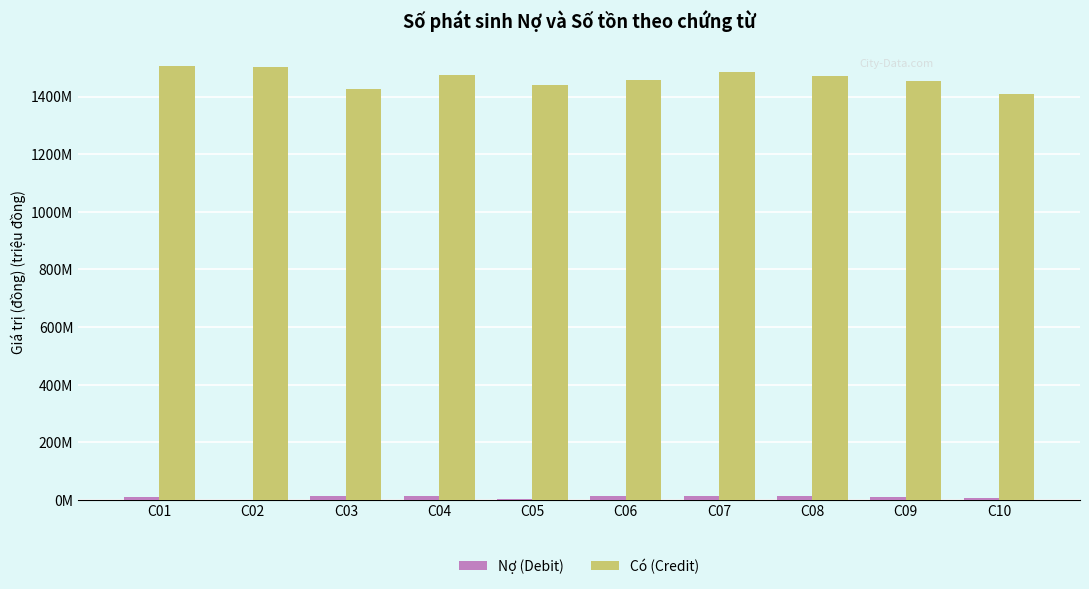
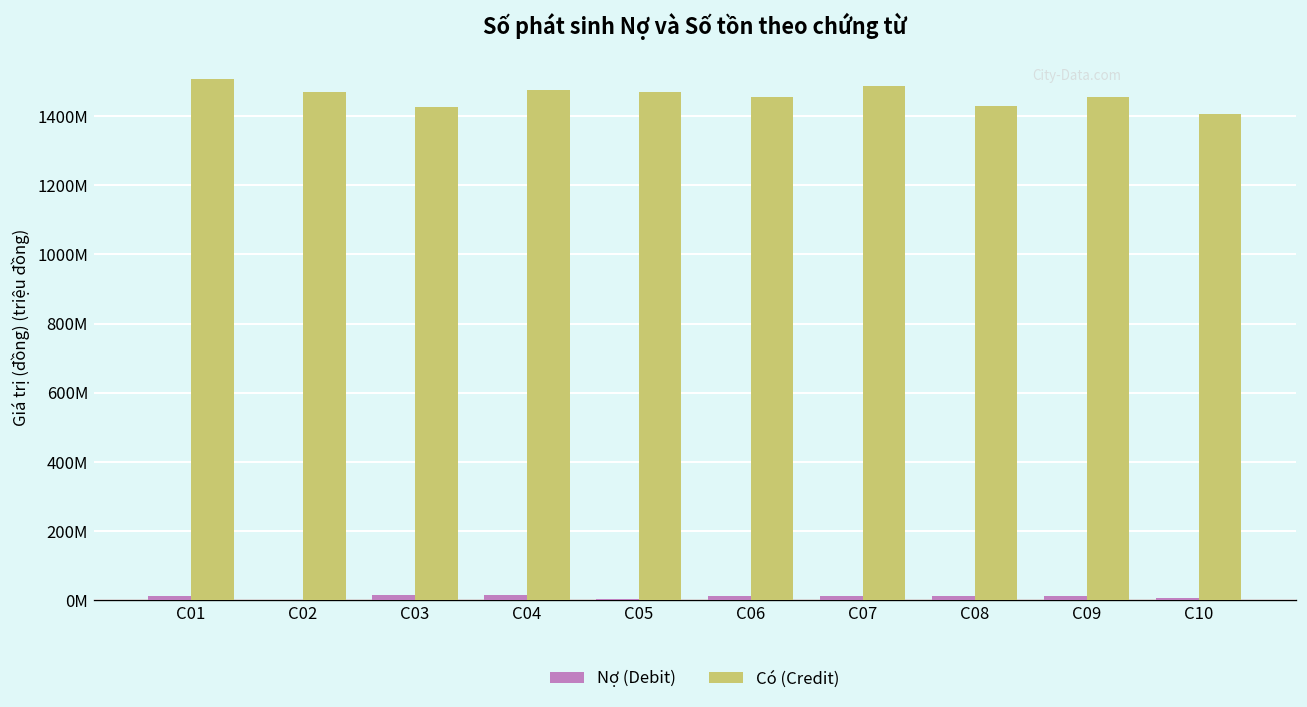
  {
    "Nợ (Debit)": {
      "C01": 10000000,
      "C03": 10000000,
      "C04": 10000000,
      "C06": 10000000,
      "C07": 10000000,
      "C08": 10000000,
      "C09": 10000000
    },
    "Có (Credit)": {
      "C01": 1510000000,
-     "C02": 1500000000,
+     "C02": 1470000000,
      "C03": 1420000000,
      "C04": 1470000000,
-     "C05": 1440000000,
+     "C05": 1470000000,
      "C06": 1460000000,
      "C07": 1490000000,
-     "C08": 1470000000,
+     "C08": 1430000000,
      "C09": 1460000000,
      "C10": 1410000000
    }
  }
